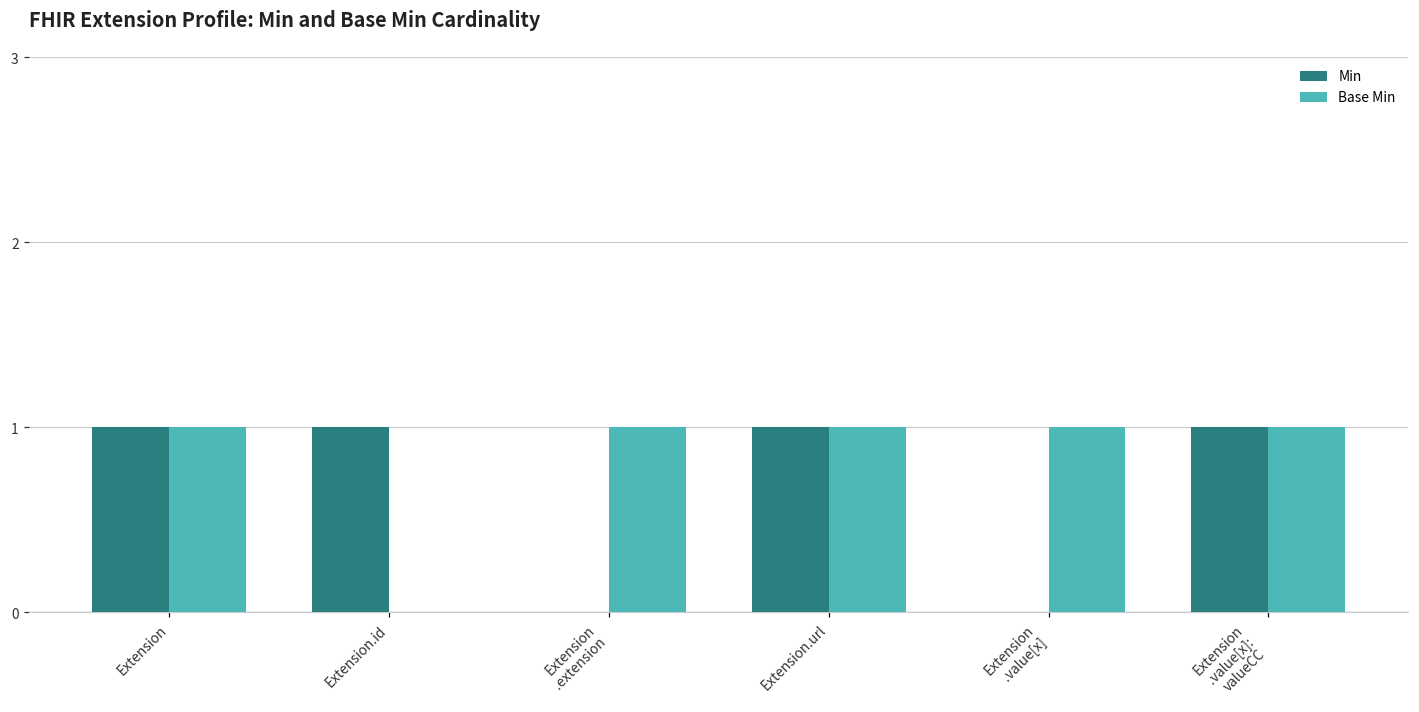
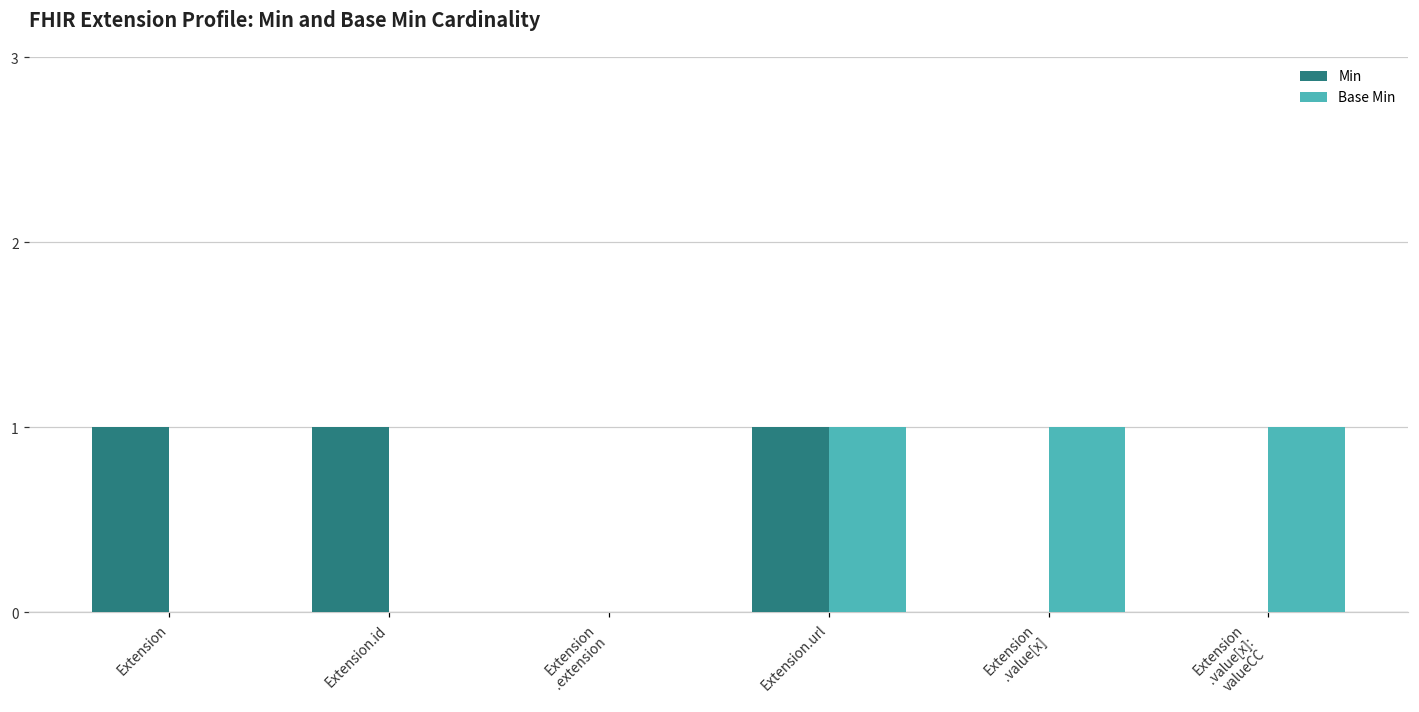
  {
    "Min": {
      "Extension": 1,
      "Extension.id": 1,
      "Extension .extension": 0,
      "Extension.url": 1,
      "Extension .value[x]": 0,
-     "Extension .value[x]: valueCC": 1
+     "Extension .value[x]: valueCC": 0
    },
    "Base Min": {
-     "Extension": 1,
+     "Extension": 0,
      "Extension.id": 0,
-     "Extension .extension": 1,
+     "Extension .extension": 0,
      "Extension.url": 1,
      "Extension .value[x]": 1,
      "Extension .value[x]: valueCC": 1
    }
  }
